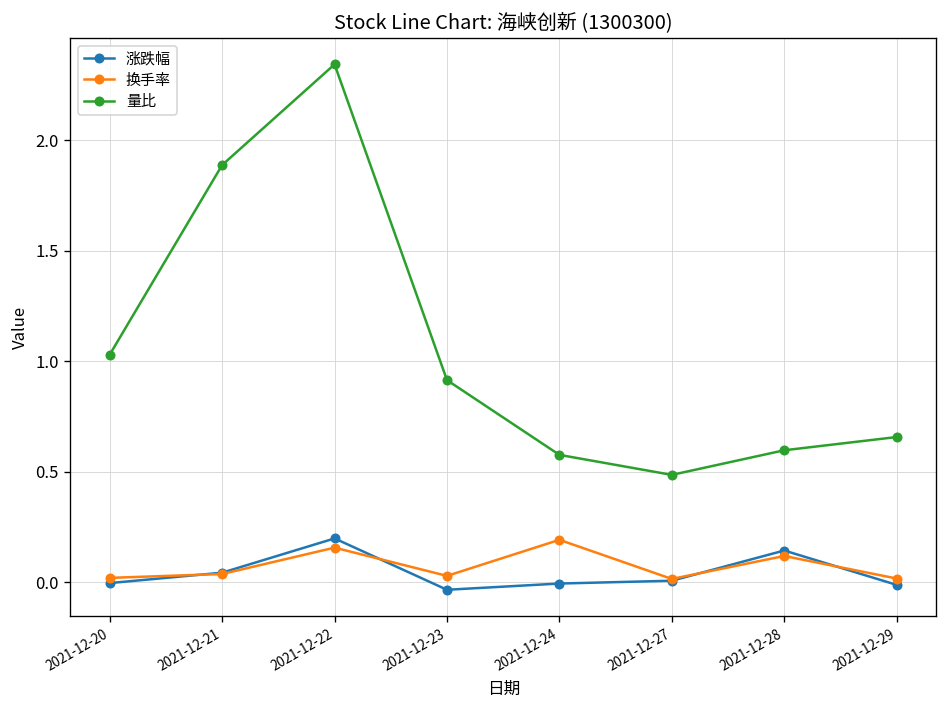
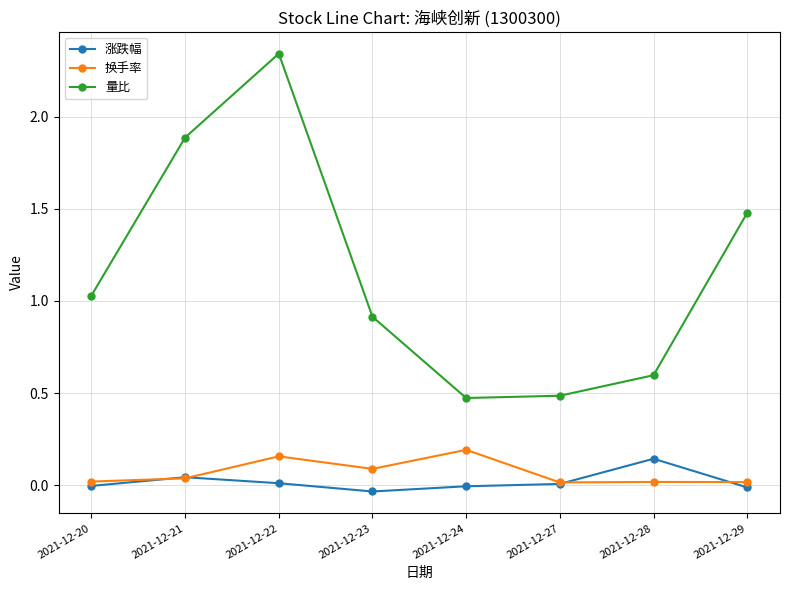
  {
    "涨跌幅": {
      "2021-12-20": 0.00,
-     "2021-12-22": 0.20,
+     "2021-12-22": 0.01,
      "2021-12-23": -0.03,
      "2021-12-24": -0.01,
      "2021-12-28": 0.14,
      "2021-12-29": -0.01
    },
    "换手率": {
      "2021-12-20": 0.02,
      "2021-12-22": 0.16,
-     "2021-12-23": 0.03,
+     "2021-12-23": 0.09,
      "2021-12-24": 0.19,
-     "2021-12-28": 0.12,
+     "2021-12-28": 0.02,
      "2021-12-29": 0.02
    },
    "量比": {
      "2021-12-20": 1.03,
      "2021-12-21": 1.89,
      "2021-12-22": 2.34,
      "2021-12-23": 0.91,
-     "2021-12-24": 0.58,
+     "2021-12-24": 0.47,
      "2021-12-27": 0.49,
      "2021-12-28": 0.60,
-     "2021-12-29": 0.66
+     "2021-12-29": 1.48
    }
  }
